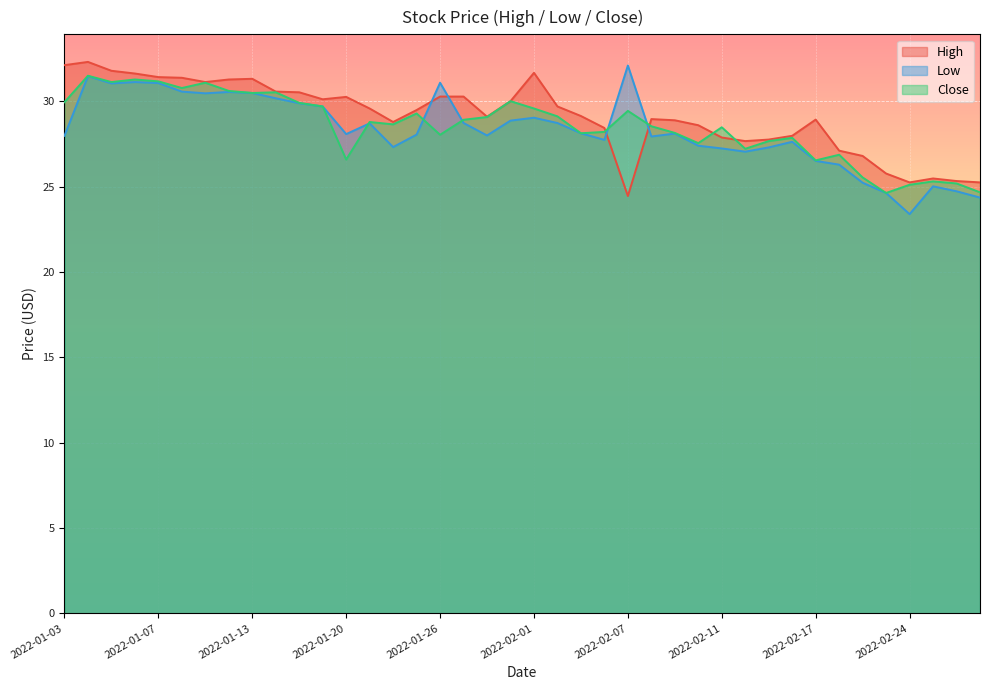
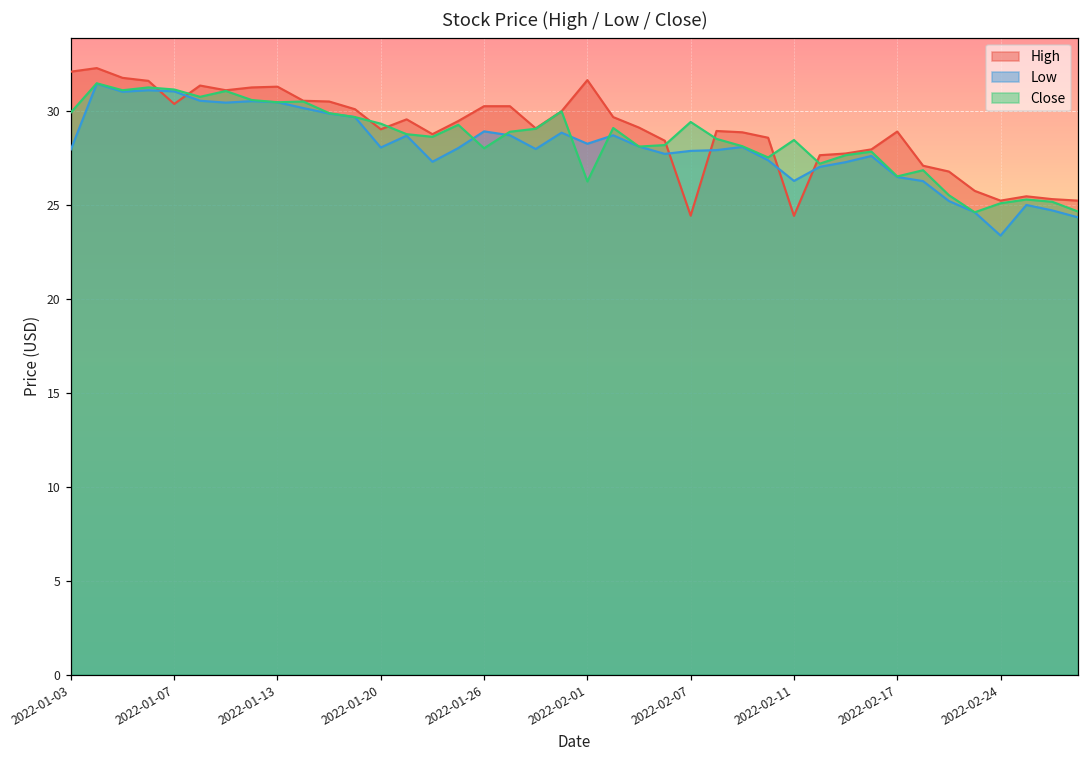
  {
    "High": {
      "2022-01-03": 32.1,
-     "2022-01-07": 31.4,
+     "2022-01-07": 30.4,
      "2022-01-13": 31.3,
-     "2022-01-20": 30.3,
+     "2022-01-20": 29.1,
      "2022-01-26": 30.3,
      "2022-02-01": 31.7,
      "2022-02-07": 24.5,
-     "2022-02-11": 27.9,
+     "2022-02-11": 24.4,
      "2022-02-17": 28.9
    },
    "Low": {
      "2022-01-03": 28.0,
      "2022-01-20": 28.1,
-     "2022-01-26": 31.1,
-     "2022-02-01": 29.0,
-     "2022-02-07": 32.1,
-     "2022-02-11": 27.2,
+     "2022-01-26": 28.9,
+     "2022-02-01": 28.3,
+     "2022-02-07": 27.9,
+     "2022-02-11": 26.3,
      "2022-02-24": 23.4
    },
    "Close": {
      "2022-01-03": 30.0,
-     "2022-01-20": 26.6,
+     "2022-01-20": 29.4,
      "2022-01-26": 28.0,
-     "2022-02-01": 29.6,
+     "2022-02-01": 26.3,
      "2022-02-07": 29.4,
      "2022-02-11": 28.5
    }
  }
